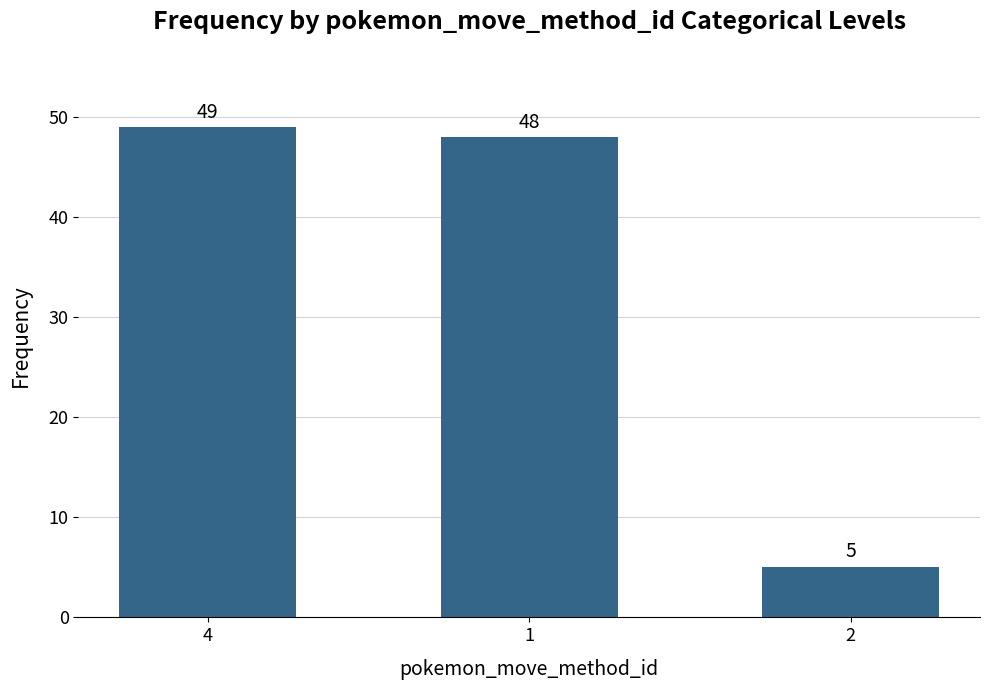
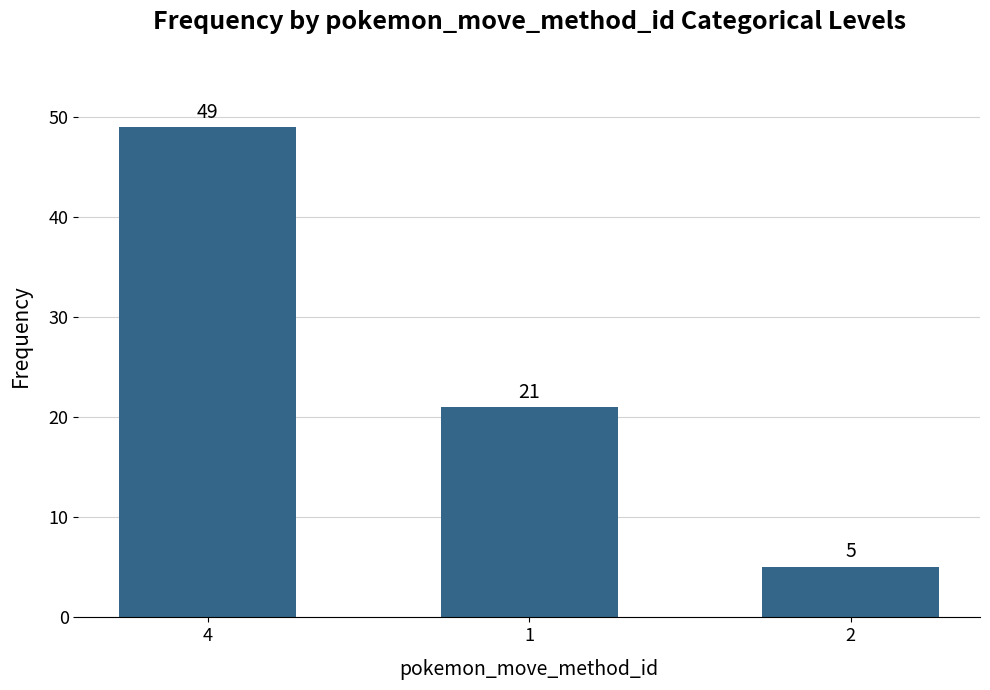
  {
    "4": 49,
-   "1": 48,
+   "1": 21,
    "2": 5
  }
